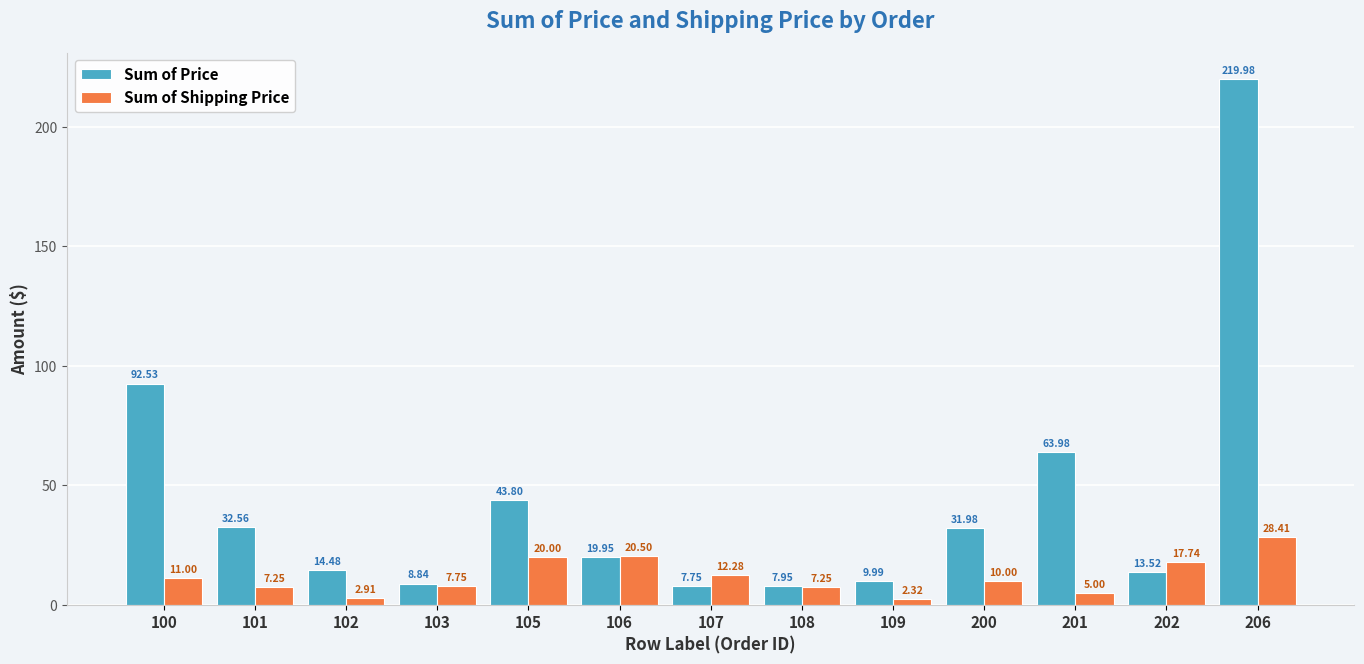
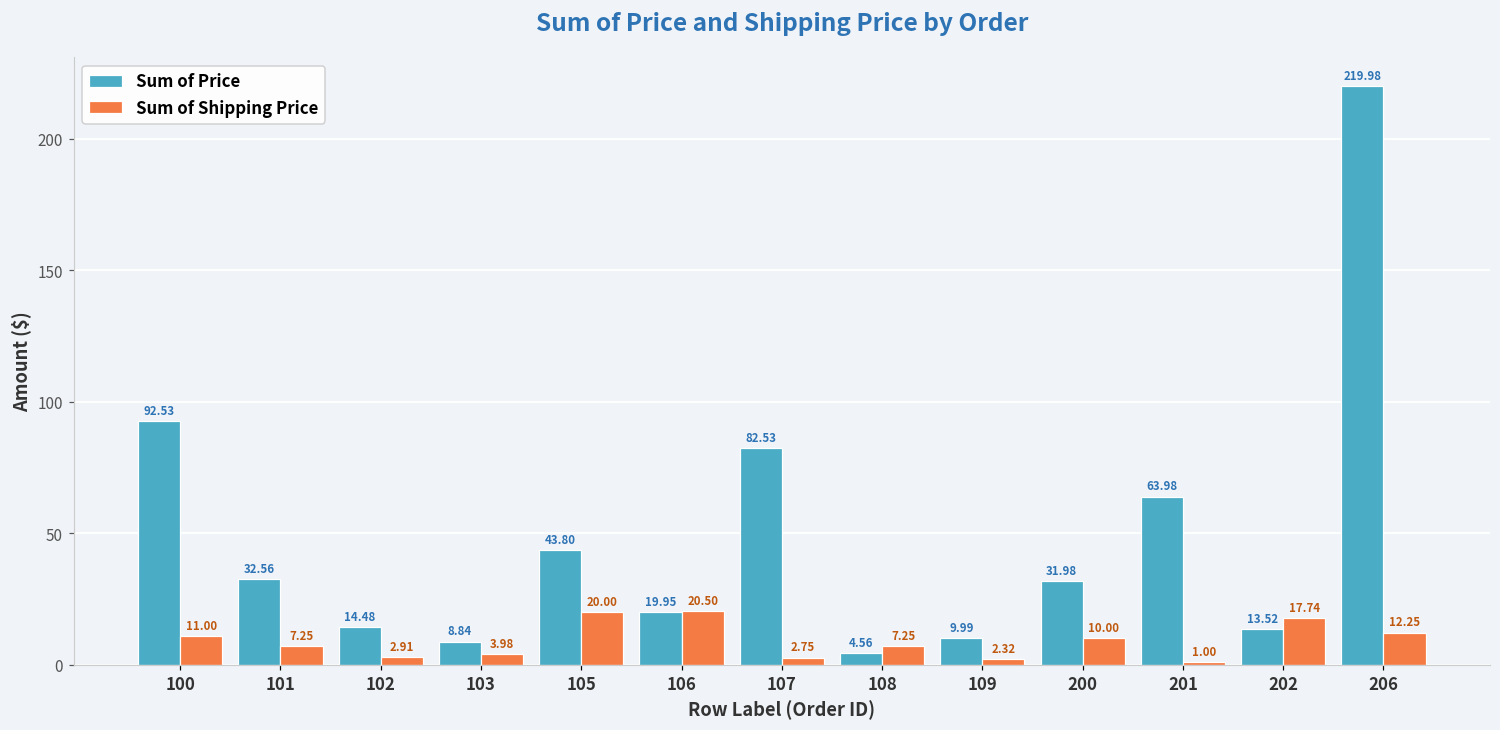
  {
    "Sum of Price": {
      "100": 92.53,
      "101": 32.56,
      "102": 14.48,
      "103": 8.84,
      "105": 43.80,
      "106": 19.95,
-     "107": 7.75,
-     "108": 7.95,
+     "107": 82.53,
+     "108": 4.56,
      "109": 9.99,
      "200": 31.98,
      "201": 63.98,
      "202": 13.52,
      "206": 219.98
    },
    "Sum of Shipping Price": {
      "100": 11.00,
      "101": 7.25,
      "102": 2.91,
-     "103": 7.75,
+     "103": 3.98,
      "105": 20.00,
      "106": 20.50,
-     "107": 12.28,
+     "107": 2.75,
      "108": 7.25,
      "109": 2.32,
      "200": 10.00,
-     "201": 5.00,
+     "201": 1.00,
      "202": 17.74,
-     "206": 28.41
+     "206": 12.25
    }
  }
